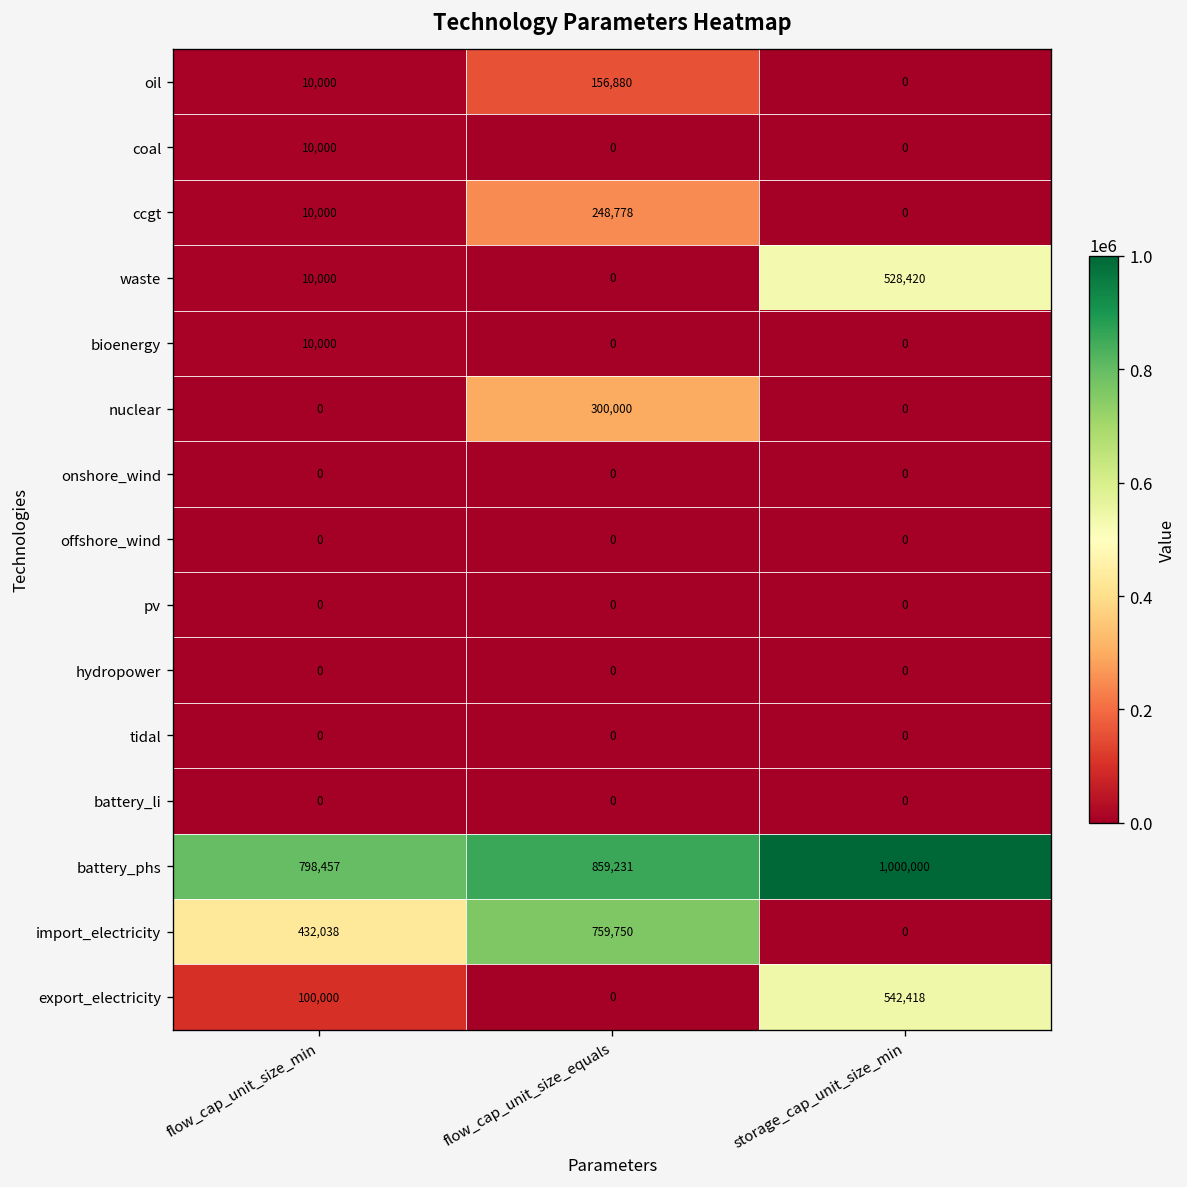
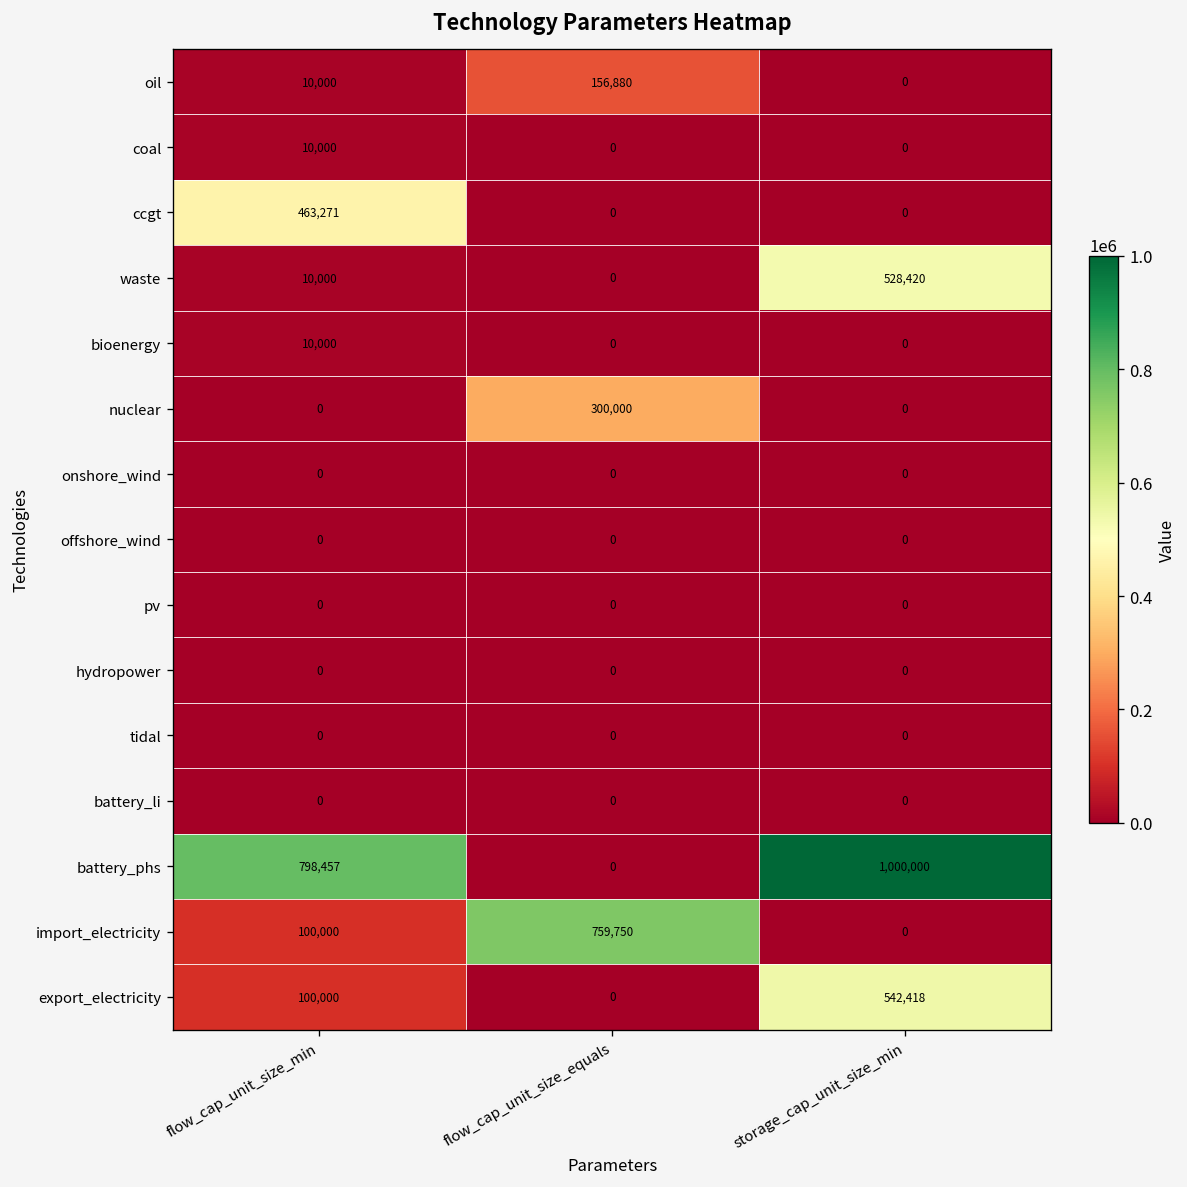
  {
    "oil": {
      "flow_cap_unit_size_min": "10,000",
      "flow_cap_unit_size_equals": "156,880",
      "storage_cap_unit_size_min": "0"
    },
    "coal": {
      "flow_cap_unit_size_min": "10,000",
      "flow_cap_unit_size_equals": "0",
      "storage_cap_unit_size_min": "0"
    },
    "ccgt": {
-     "flow_cap_unit_size_min": "10,000",
-     "flow_cap_unit_size_equals": "248,778",
+     "flow_cap_unit_size_min": "463,271",
+     "flow_cap_unit_size_equals": "0",
      "storage_cap_unit_size_min": "0"
    },
    "waste": {
      "flow_cap_unit_size_min": "10,000",
      "flow_cap_unit_size_equals": "0",
      "storage_cap_unit_size_min": "528,420"
    },
    "bioenergy": {
      "flow_cap_unit_size_min": "10,000",
      "flow_cap_unit_size_equals": "0",
      "storage_cap_unit_size_min": "0"
    },
    "nuclear": {
      "flow_cap_unit_size_min": "0",
      "flow_cap_unit_size_equals": "300,000",
      "storage_cap_unit_size_min": "0"
    },
    "onshore_wind": {
      "flow_cap_unit_size_min": "0",
      "flow_cap_unit_size_equals": "0",
      "storage_cap_unit_size_min": "0"
    },
    "offshore_wind": {
      "flow_cap_unit_size_min": "0",
      "flow_cap_unit_size_equals": "0",
      "storage_cap_unit_size_min": "0"
    },
    "pv": {
      "flow_cap_unit_size_min": "0",
      "flow_cap_unit_size_equals": "0",
      "storage_cap_unit_size_min": "0"
    },
    "hydropower": {
      "flow_cap_unit_size_min": "0",
      "flow_cap_unit_size_equals": "0",
      "storage_cap_unit_size_min": "0"
    },
    "tidal": {
      "flow_cap_unit_size_min": "0",
      "flow_cap_unit_size_equals": "0",
      "storage_cap_unit_size_min": "0"
    },
    "battery_li": {
      "flow_cap_unit_size_min": "0",
      "flow_cap_unit_size_equals": "0",
      "storage_cap_unit_size_min": "0"
    },
    "battery_phs": {
      "flow_cap_unit_size_min": "798,457",
-     "flow_cap_unit_size_equals": "859,231",
+     "flow_cap_unit_size_equals": "0",
      "storage_cap_unit_size_min": "1,000,000"
    },
    "import_electricity": {
-     "flow_cap_unit_size_min": "432,038",
+     "flow_cap_unit_size_min": "100,000",
      "flow_cap_unit_size_equals": "759,750",
      "storage_cap_unit_size_min": "0"
    },
    "export_electricity": {
      "flow_cap_unit_size_min": "100,000",
      "flow_cap_unit_size_equals": "0",
      "storage_cap_unit_size_min": "542,418"
    }
  }
